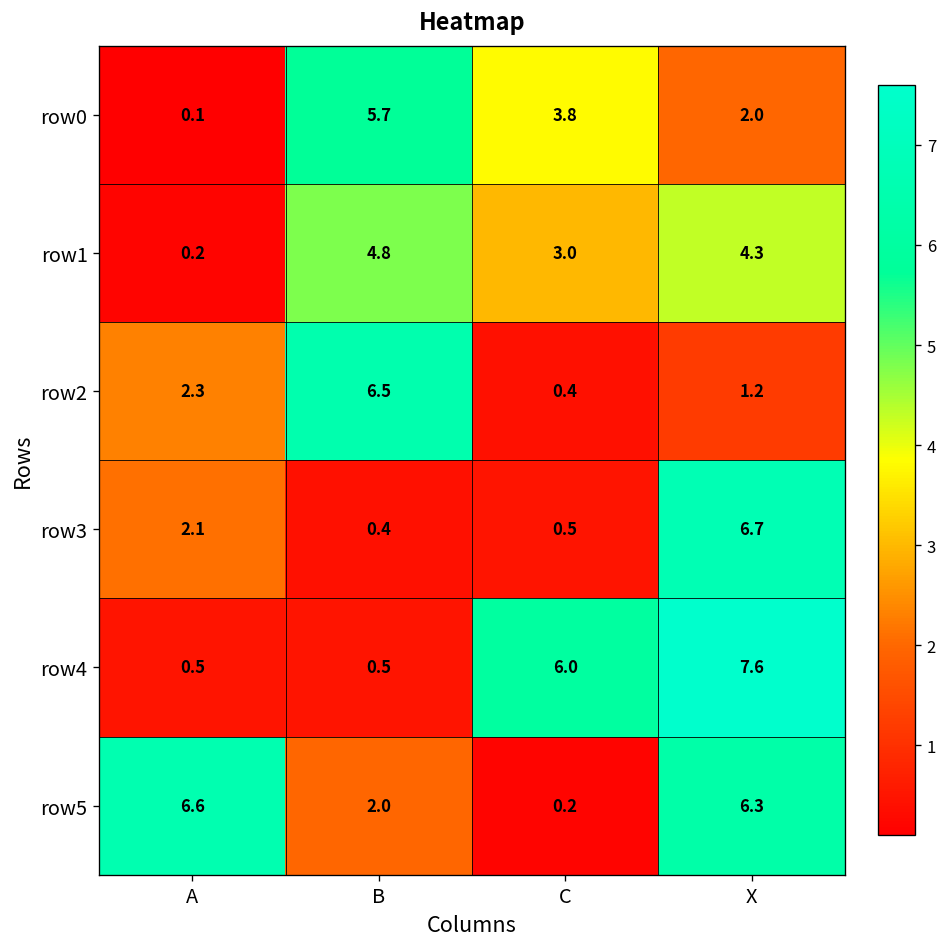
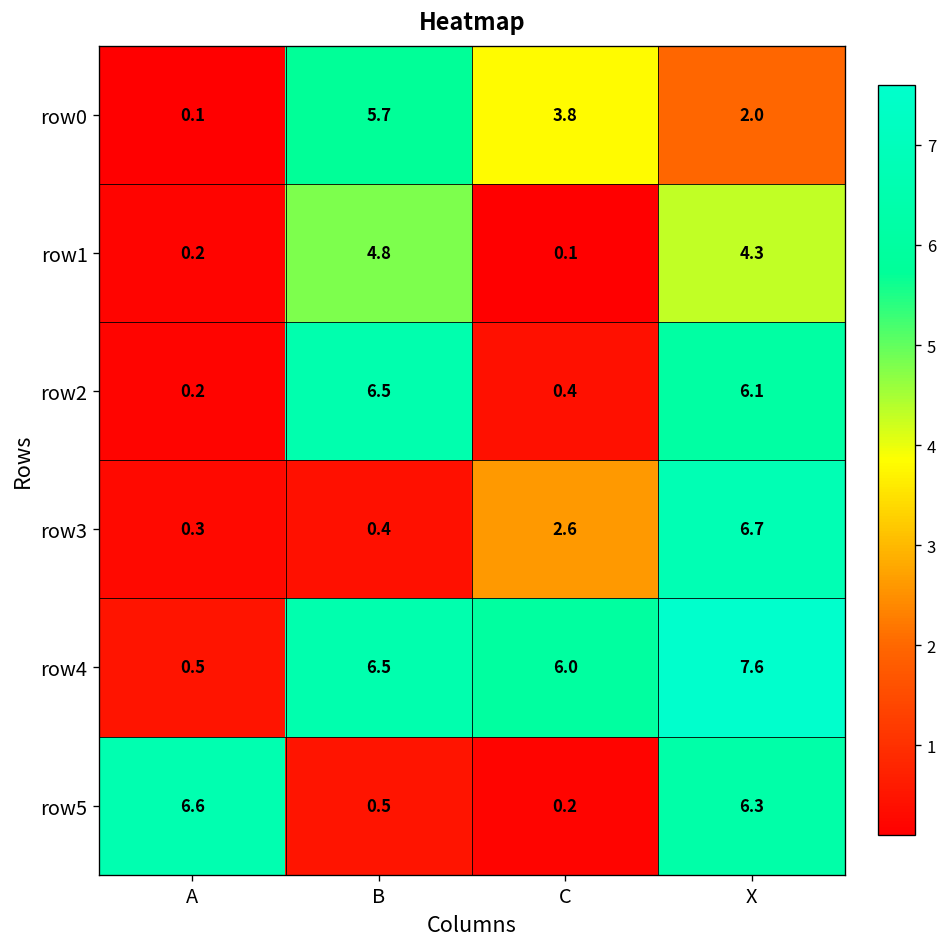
  {
    "row0": {
      "A": 0.1,
      "B": 5.7,
      "C": 3.8,
      "X": 2.0
    },
    "row1": {
      "A": 0.2,
      "B": 4.8,
-     "C": 3.0,
+     "C": 0.1,
      "X": 4.3
    },
    "row2": {
-     "A": 2.3,
+     "A": 0.2,
      "B": 6.5,
      "C": 0.4,
-     "X": 1.2
+     "X": 6.1
    },
    "row3": {
-     "A": 2.1,
+     "A": 0.3,
      "B": 0.4,
-     "C": 0.5,
+     "C": 2.6,
      "X": 6.7
    },
    "row4": {
      "A": 0.5,
-     "B": 0.5,
+     "B": 6.5,
      "C": 6.0,
      "X": 7.6
    },
    "row5": {
      "A": 6.6,
-     "B": 2.0,
+     "B": 0.5,
      "C": 0.2,
      "X": 6.3
    }
  }
